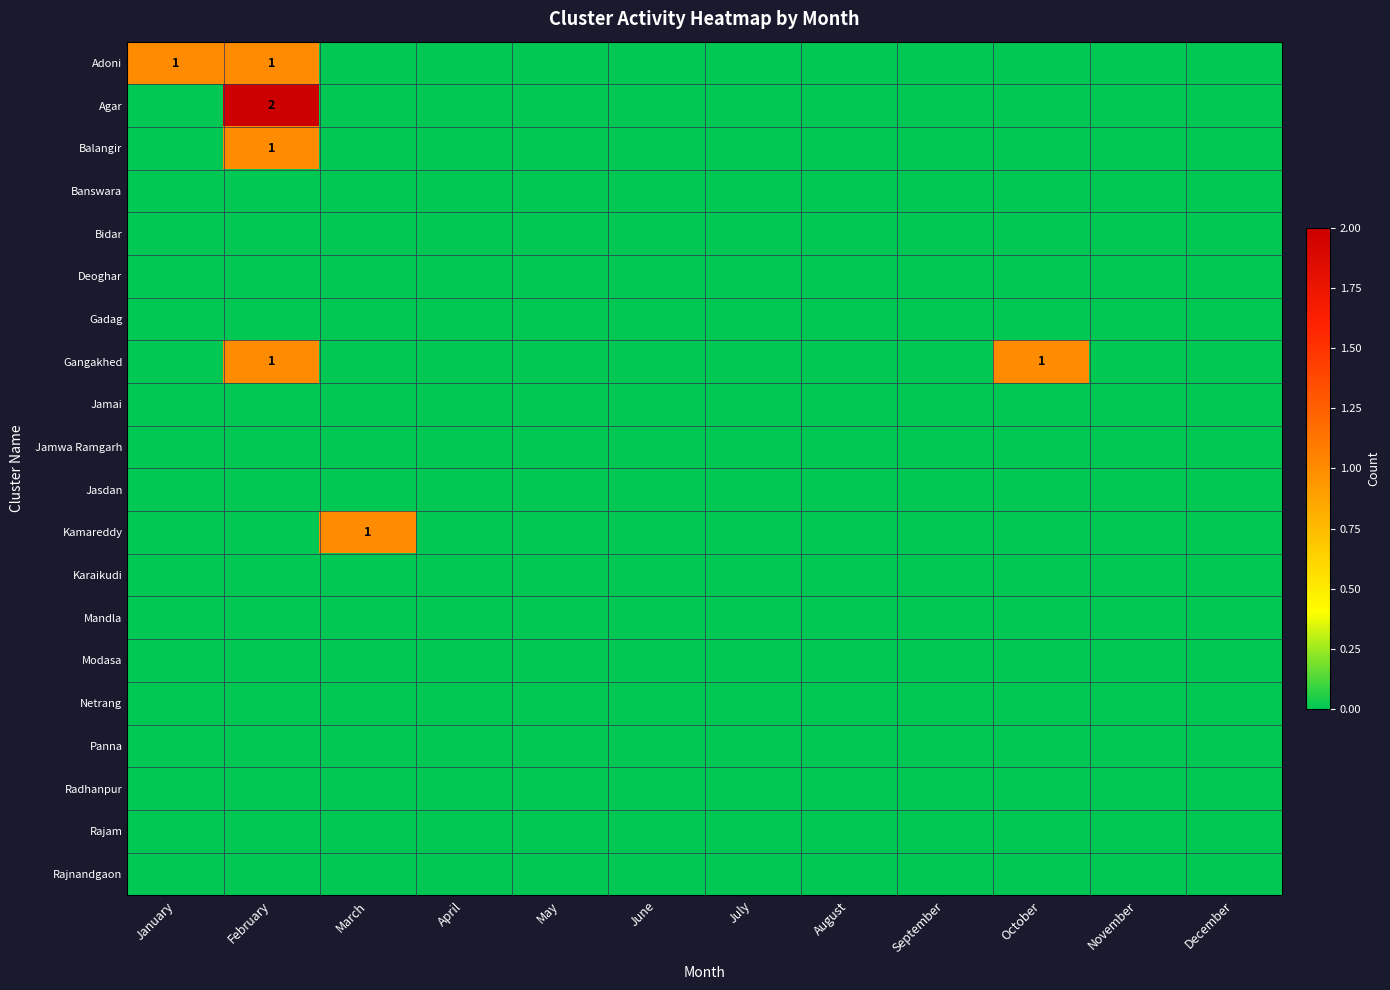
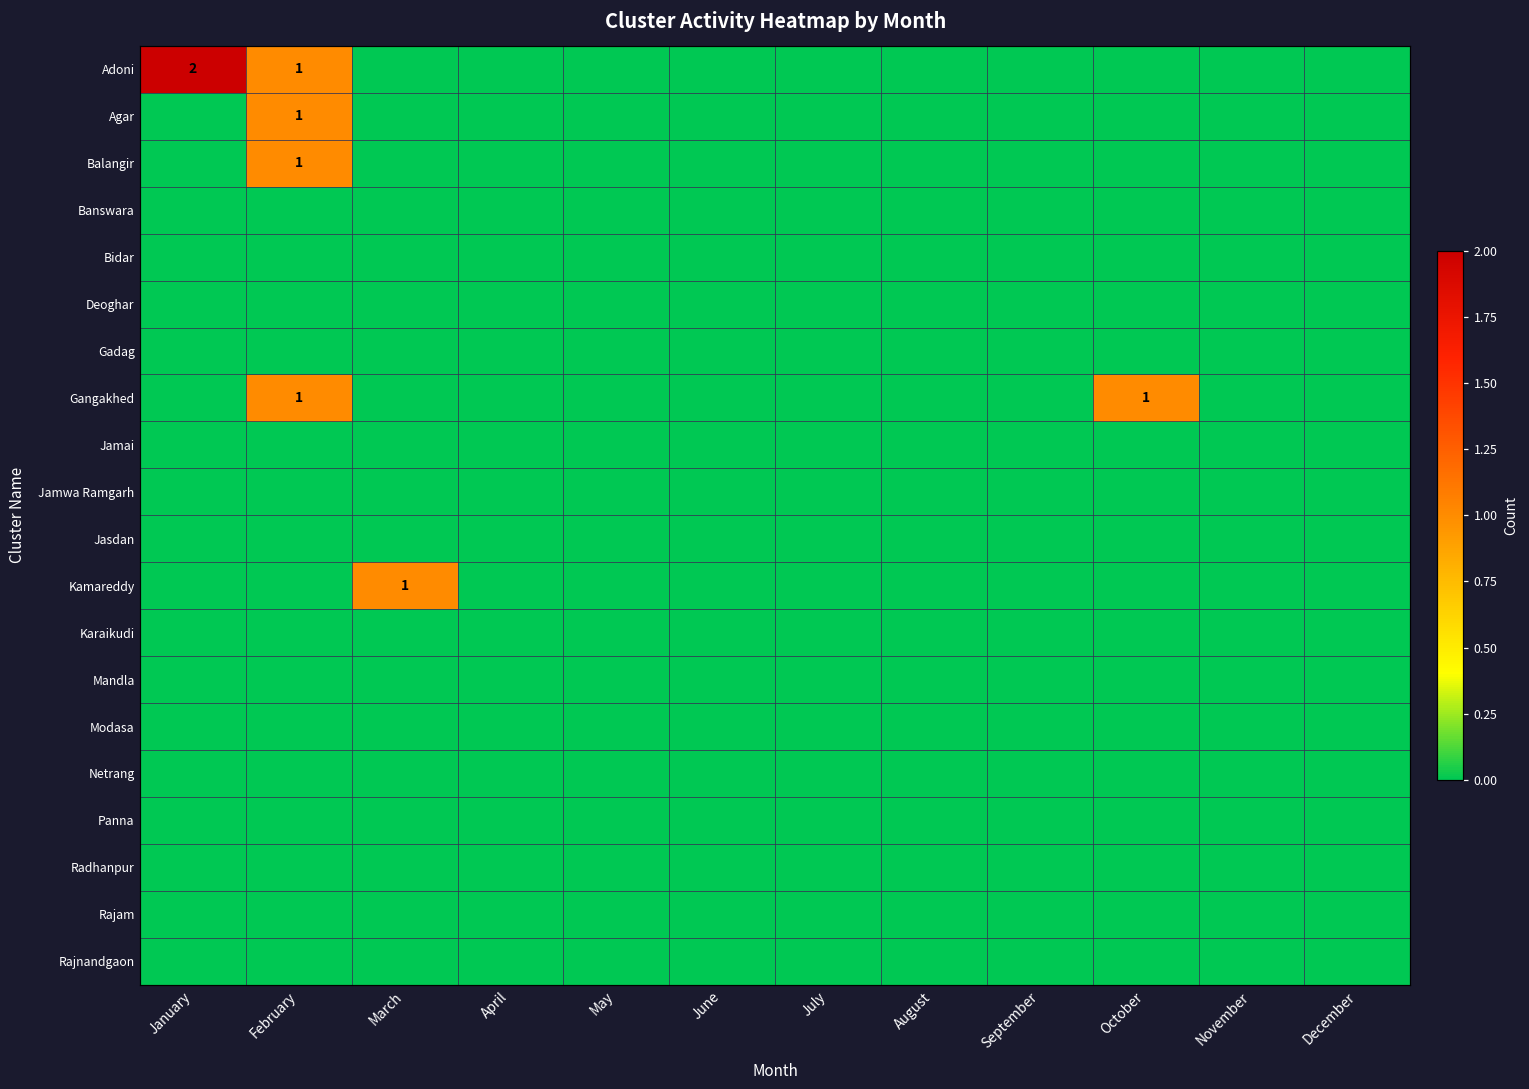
  {
    "Adoni": {
-     "January": 1,
+     "January": 2,
      "February": 1
    },
    "Agar": {
-     "February": 2
+     "February": 1
    },
    "Balangir": {
      "February": 1
    },
    "Gangakhed": {
      "February": 1,
      "October": 1
    },
    "Kamareddy": {
      "March": 1
    }
  }
